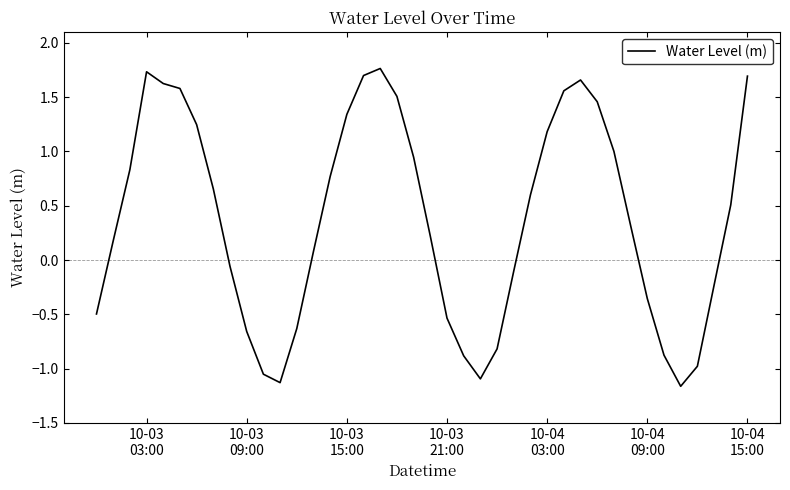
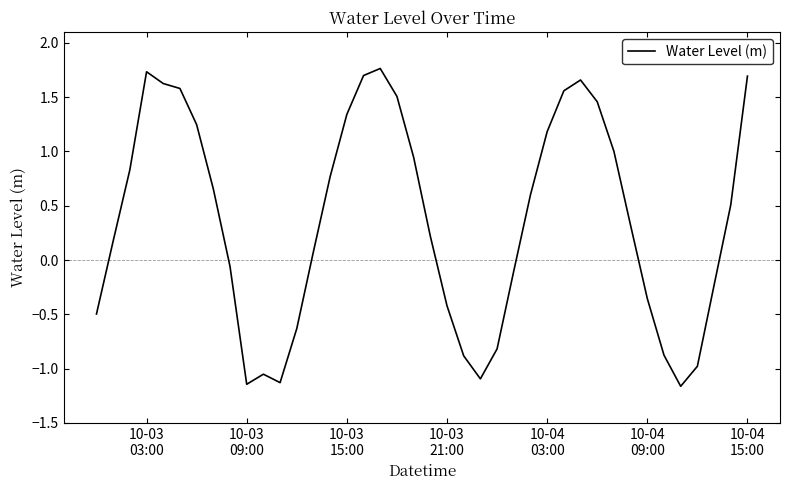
  {
    "10-03 03:00": 1.73,
-   "10-03 09:00": -0.66,
+   "10-03 09:00": -1.14,
    "10-03 15:00": 1.34,
-   "10-03 21:00": -0.53,
+   "10-03 21:00": -0.42,
    "10-04 03:00": 1.18,
    "10-04 09:00": -0.35,
    "10-04 15:00": 1.69
  }
